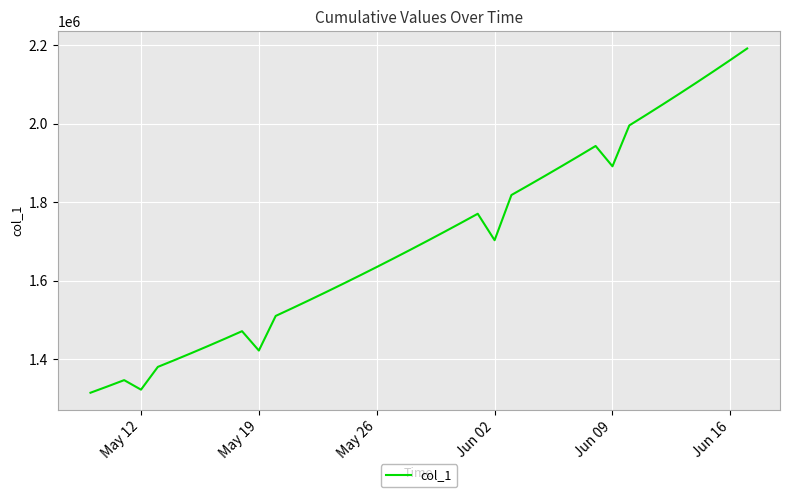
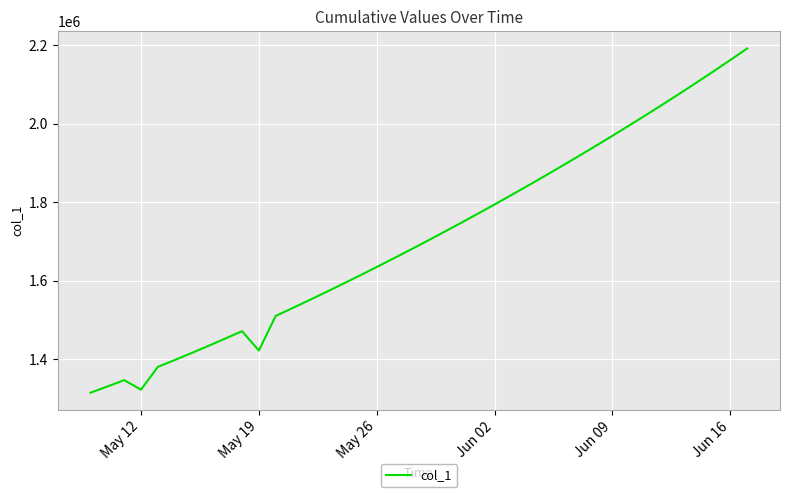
  {
    "May 12": 1320000,
    "May 19": 1420000,
    "May 26": 1640000,
-   "Jun 02": 1700000,
-   "Jun 09": 1890000,
+   "Jun 02": 1790000,
+   "Jun 09": 1970000,
    "Jun 16": 2160000
  }
